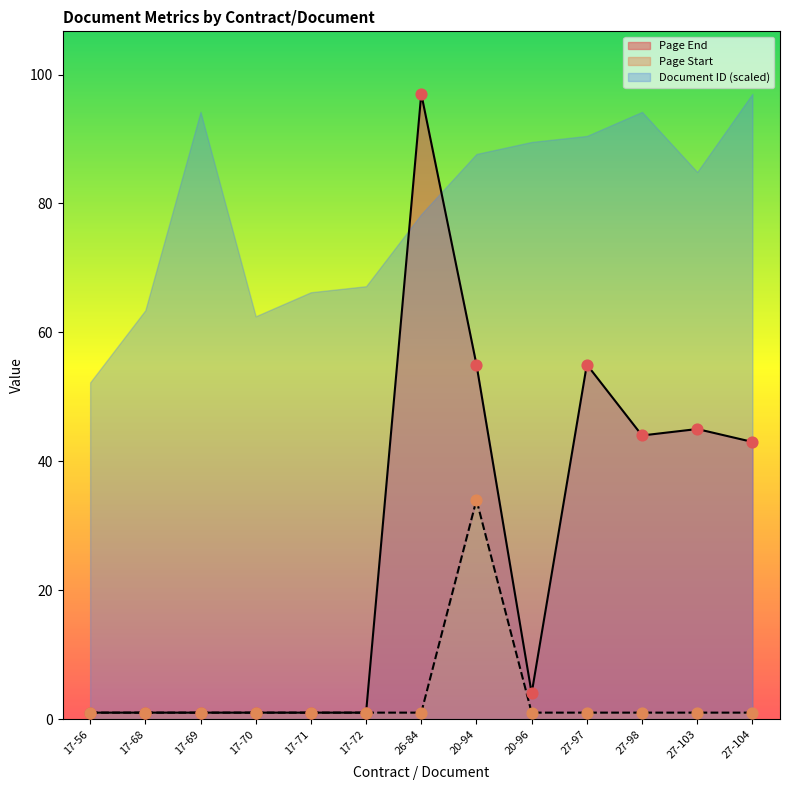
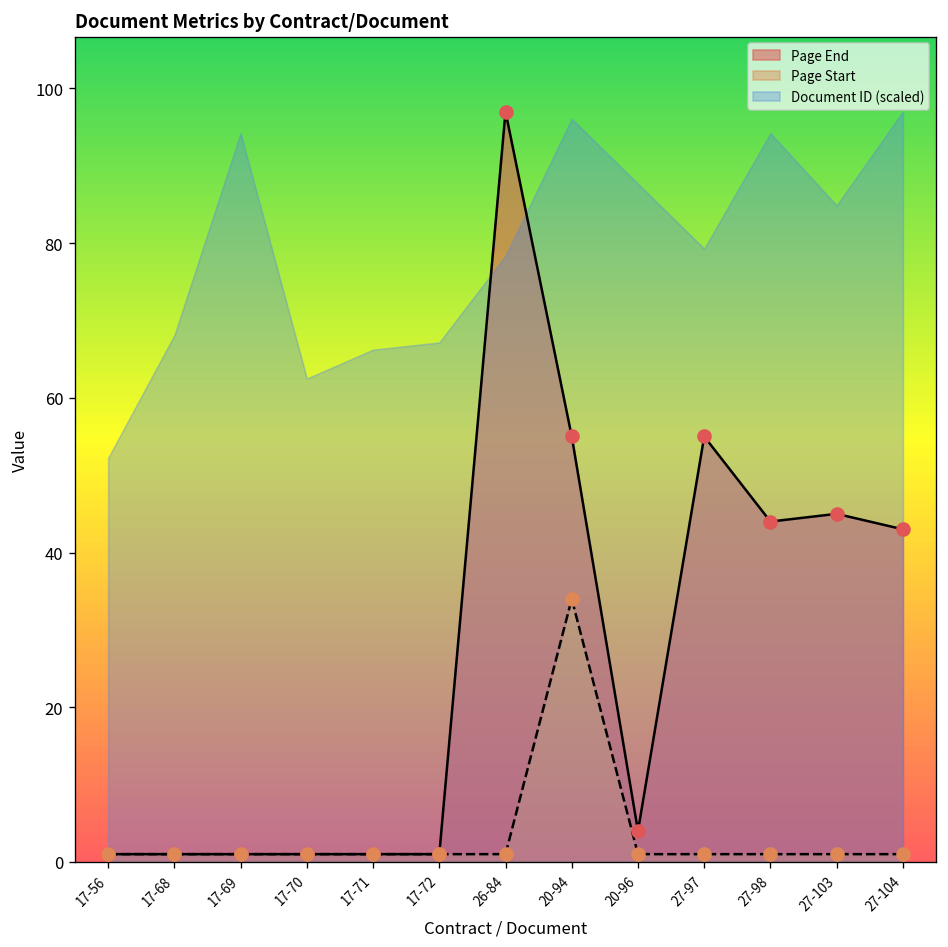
  {
    "Document ID (scaled)": {
      "17-56": 52,
-     "17-68": 63,
+     "17-68": 68,
      "17-69": 94,
      "17-70": 62,
      "17-71": 66,
      "17-72": 67,
      "26-84": 78,
-     "20-94": 88,
-     "20-96": 90,
-     "27-97": 90,
+     "20-94": 96,
+     "20-96": 88,
+     "27-97": 79,
      "27-98": 94,
      "27-103": 85,
      "27-104": 97
    }
  }
